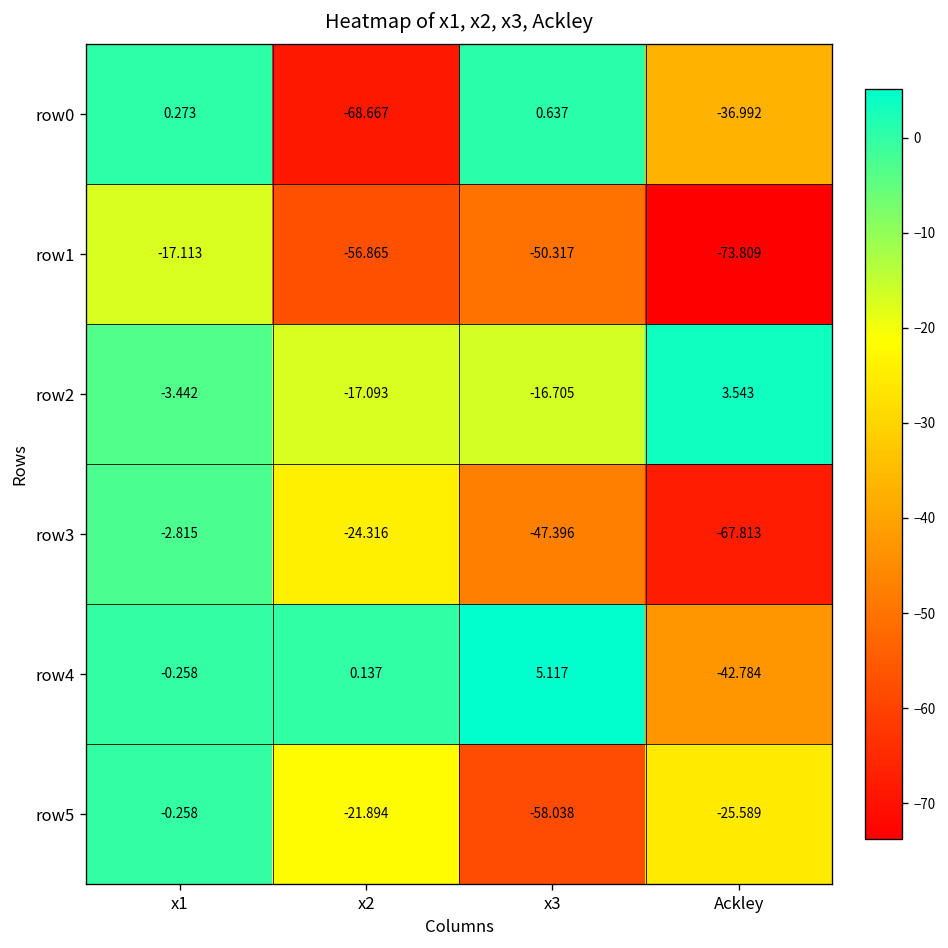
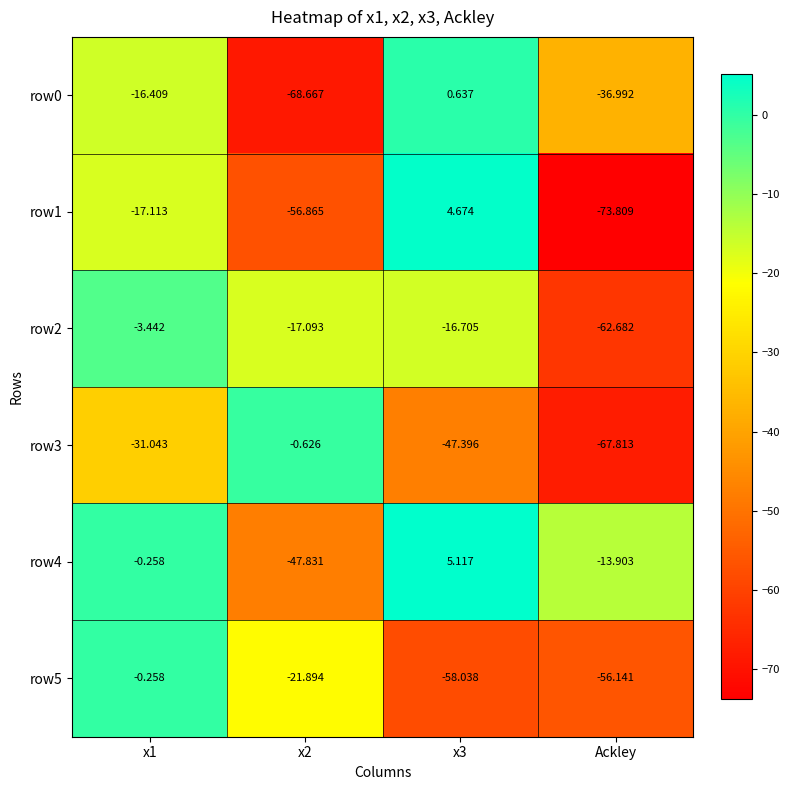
  {
    "row0": {
-     "x1": 0.273,
+     "x1": -16.409,
      "x2": -68.667,
      "x3": 0.637,
      "Ackley": -36.992
    },
    "row1": {
      "x1": -17.113,
      "x2": -56.865,
-     "x3": -50.317,
+     "x3": 4.674,
      "Ackley": -73.809
    },
    "row2": {
      "x1": -3.442,
      "x2": -17.093,
      "x3": -16.705,
-     "Ackley": 3.543
+     "Ackley": -62.682
    },
    "row3": {
-     "x1": -2.815,
-     "x2": -24.316,
+     "x1": -31.043,
+     "x2": -0.626,
      "x3": -47.396,
      "Ackley": -67.813
    },
    "row4": {
      "x1": -0.258,
-     "x2": 0.137,
+     "x2": -47.831,
      "x3": 5.117,
-     "Ackley": -42.784
+     "Ackley": -13.903
    },
    "row5": {
      "x1": -0.258,
      "x2": -21.894,
      "x3": -58.038,
-     "Ackley": -25.589
+     "Ackley": -56.141
    }
  }
